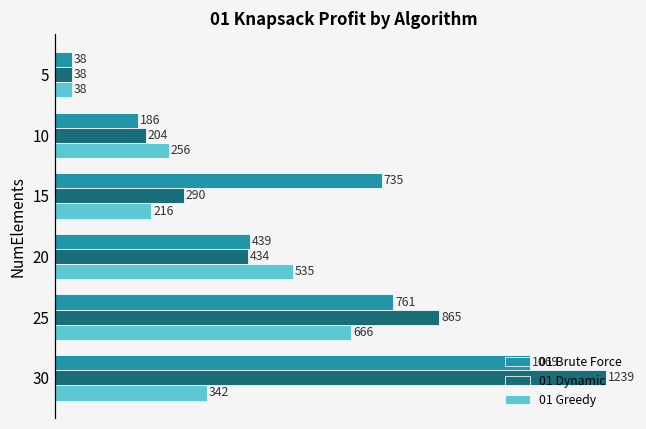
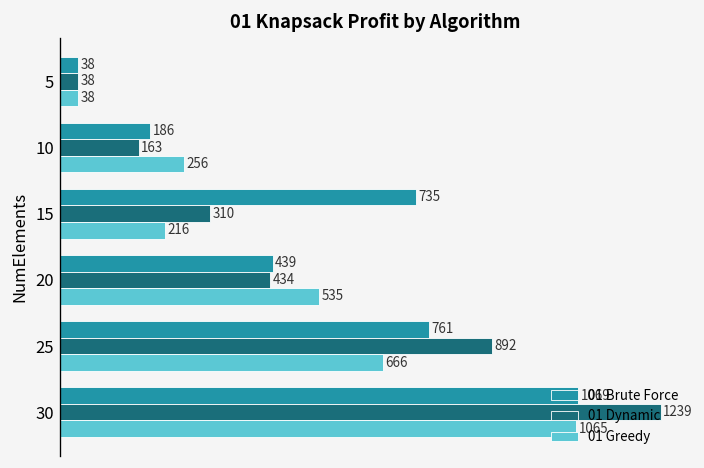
  {
    "01 Brute Force": {
      "5": 38,
      "10": 186,
      "15": 735,
      "20": 439,
      "25": 761,
      "30": 1069
    },
    "01 Dynamic": {
      "5": 38,
-     "10": 204,
-     "15": 290,
+     "10": 163,
+     "15": 310,
      "20": 434,
-     "25": 865,
+     "25": 892,
      "30": 1239
    },
    "01 Greedy": {
      "5": 38,
      "10": 256,
      "15": 216,
      "20": 535,
      "25": 666,
-     "30": 342
+     "30": 1065
    }
  }
